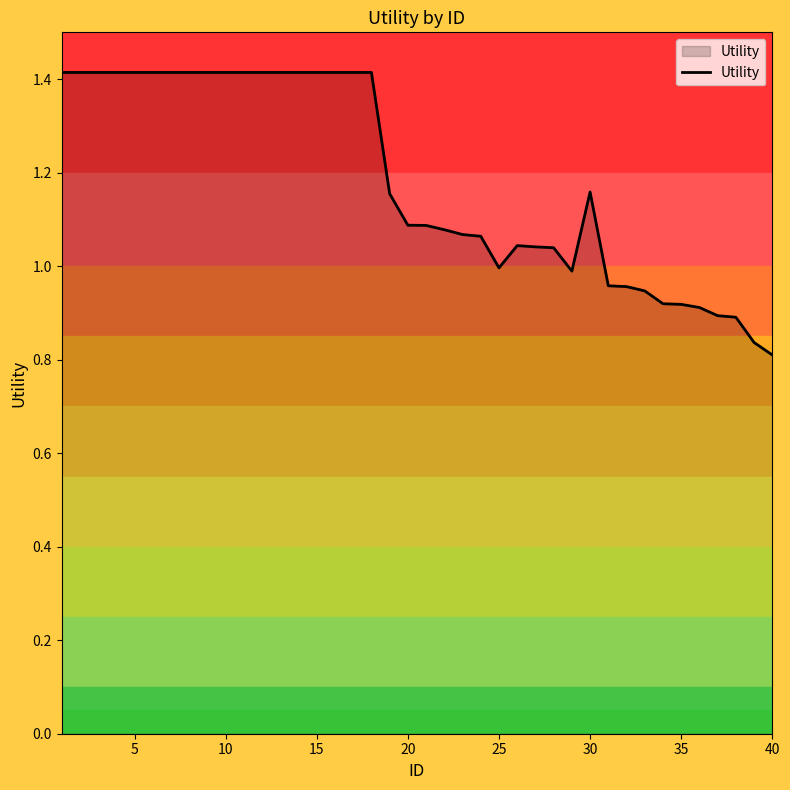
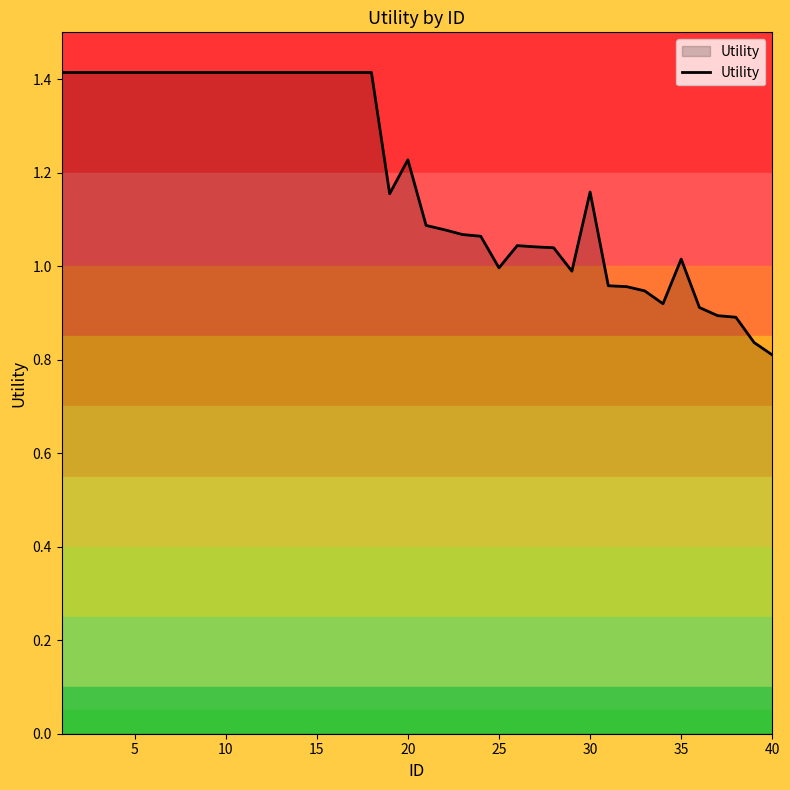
  {
    "5": 1.41,
    "10": 1.41,
    "15": 1.41,
-   "20": 1.09,
+   "20": 1.23,
    "25": 1.00,
    "30": 1.16,
-   "35": 0.92,
+   "35": 1.02,
    "40": 0.81
  }
